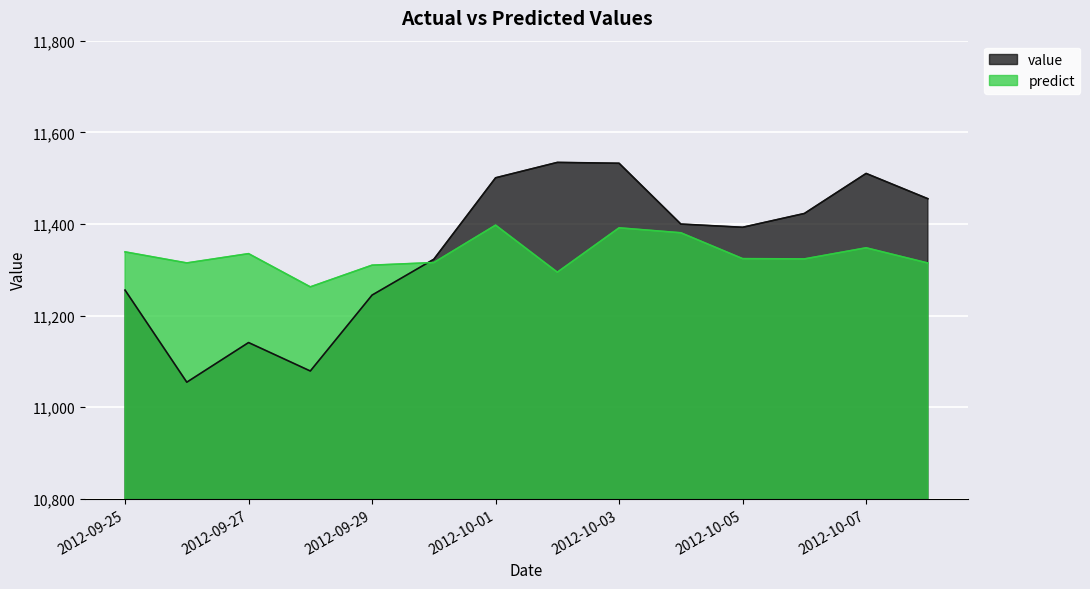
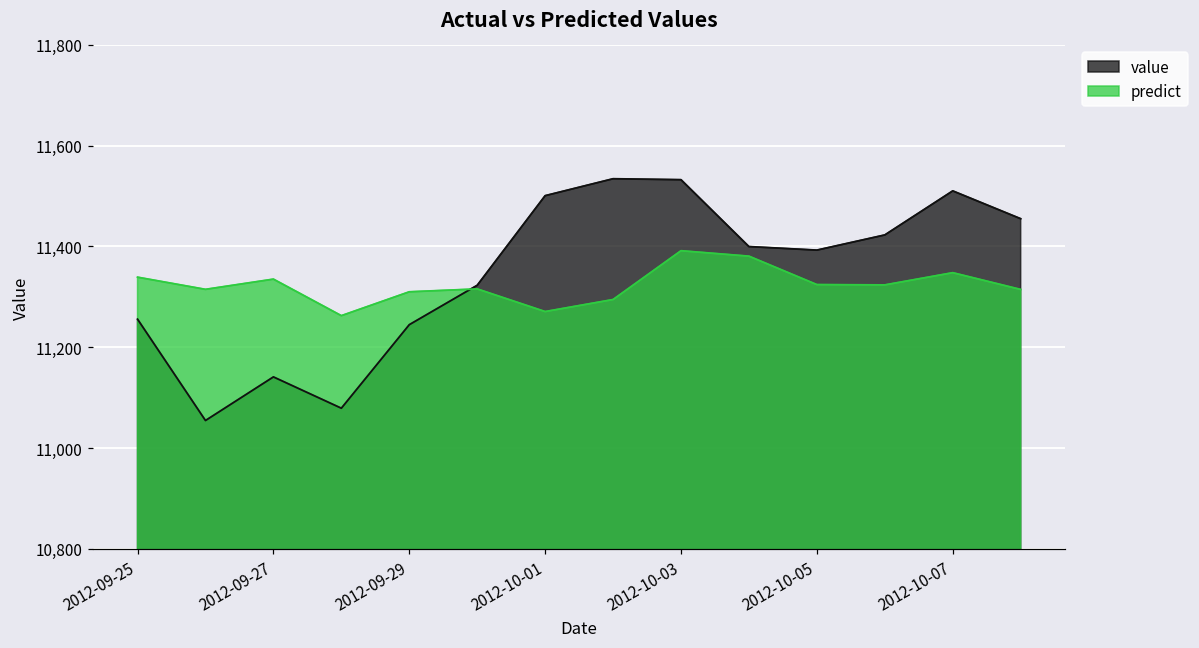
  {
    "value": {
      "2012-09-25": "11,260",
      "2012-09-27": "11,140",
      "2012-09-29": "11,240",
      "2012-10-01": "11,500",
      "2012-10-03": "11,530",
      "2012-10-05": "11,390",
      "2012-10-07": "11,510"
    },
    "predict": {
      "2012-09-25": "11,340",
      "2012-09-27": "11,340",
      "2012-09-29": "11,310",
-     "2012-10-01": "11,400",
+     "2012-10-01": "11,270",
      "2012-10-03": "11,390",
      "2012-10-05": "11,320",
      "2012-10-07": "11,350"
    }
  }
